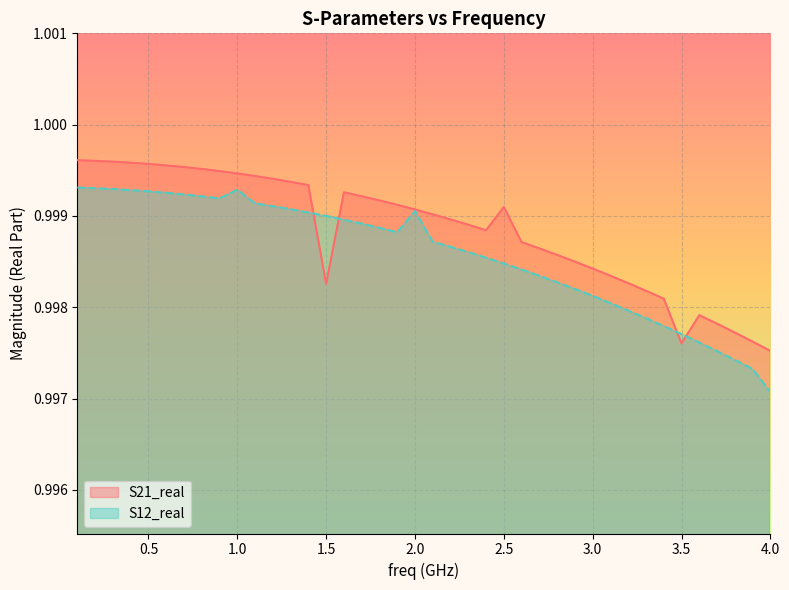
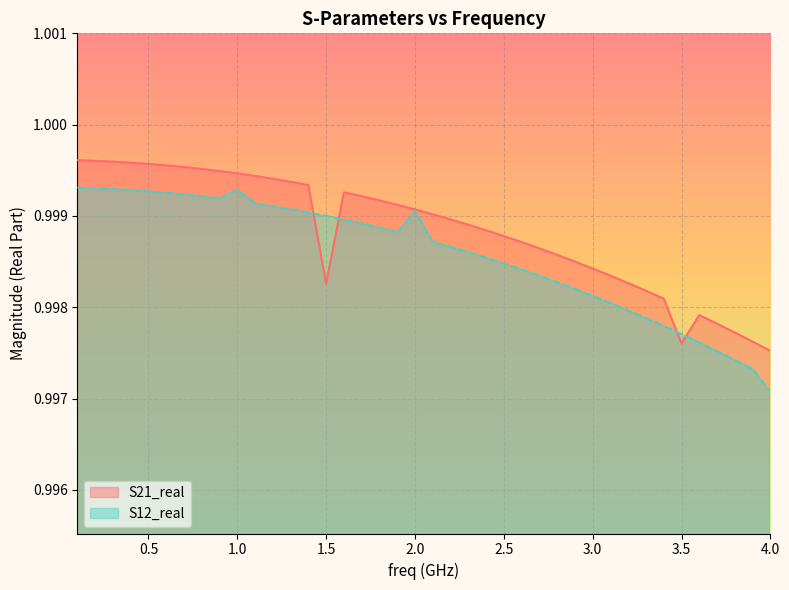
  {
    "S21_real": {
      "0.5": 0.9996,
      "1.0": 0.9995,
      "1.5": 0.9983,
-     "2.5": 0.9991,
+     "2.5": 0.9988,
      "3.0": 0.9984,
      "3.5": 0.9976,
      "4.0": 0.9975
    },
    "S12_real": {
      "0.5": 0.9993,
      "1.0": 0.9993,
      "1.5": 0.9990,
      "2.5": 0.9985,
      "3.0": 0.9981,
      "3.5": 0.9977,
      "4.0": 0.9971
    }
  }
